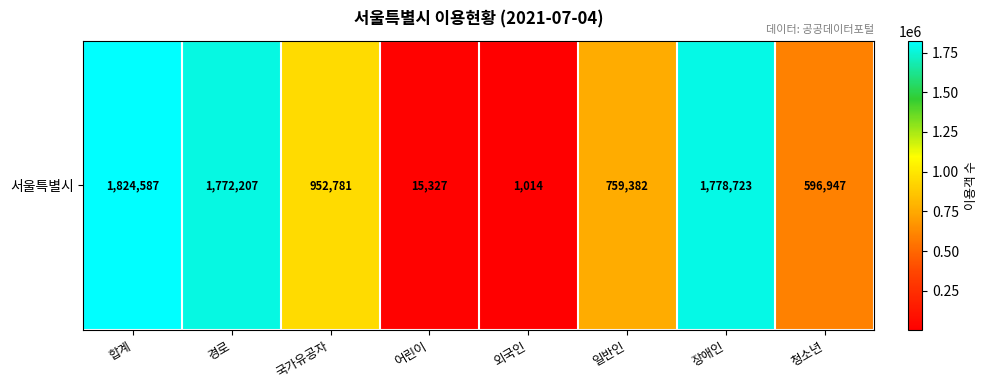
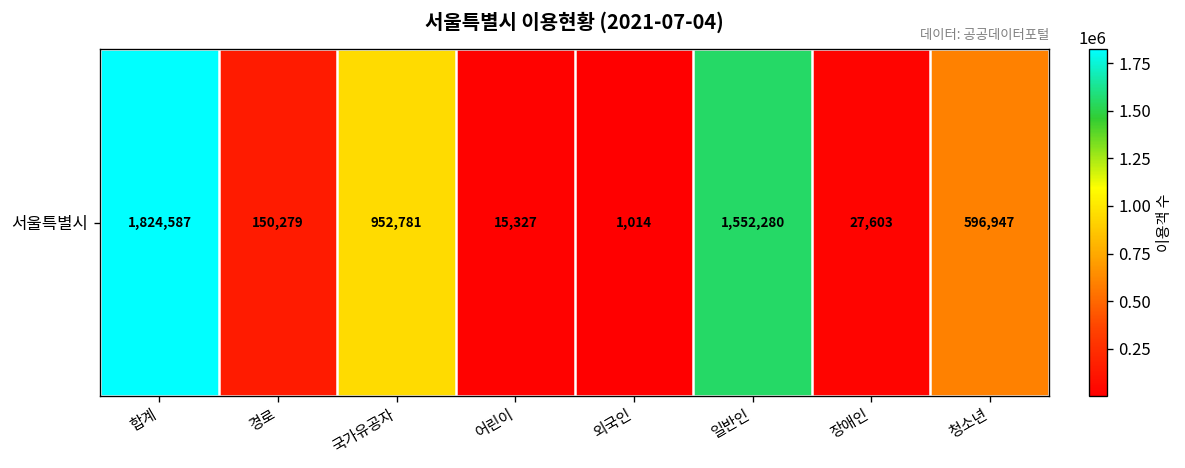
  {
    "서울특별시": {
      "합계": "1,824,587",
-     "경로": "1,772,207",
+     "경로": "150,279",
      "국가유공자": "952,781",
      "어린이": "15,327",
      "외국인": "1,014",
-     "일반인": "759,382",
-     "장애인": "1,778,723",
+     "일반인": "1,552,280",
+     "장애인": "27,603",
      "청소년": "596,947"
    }
  }
